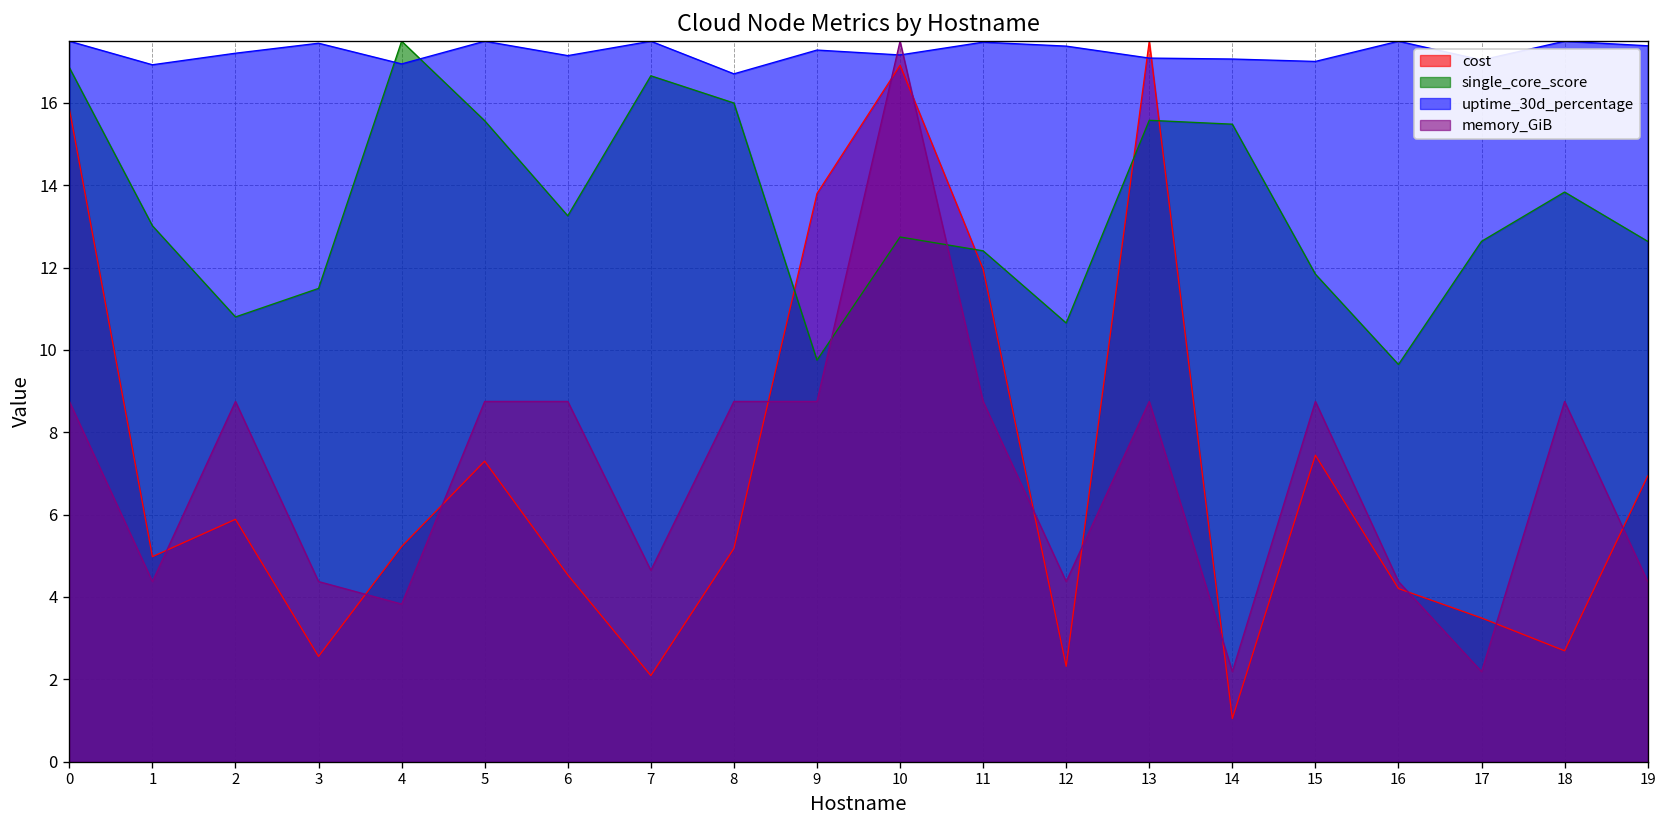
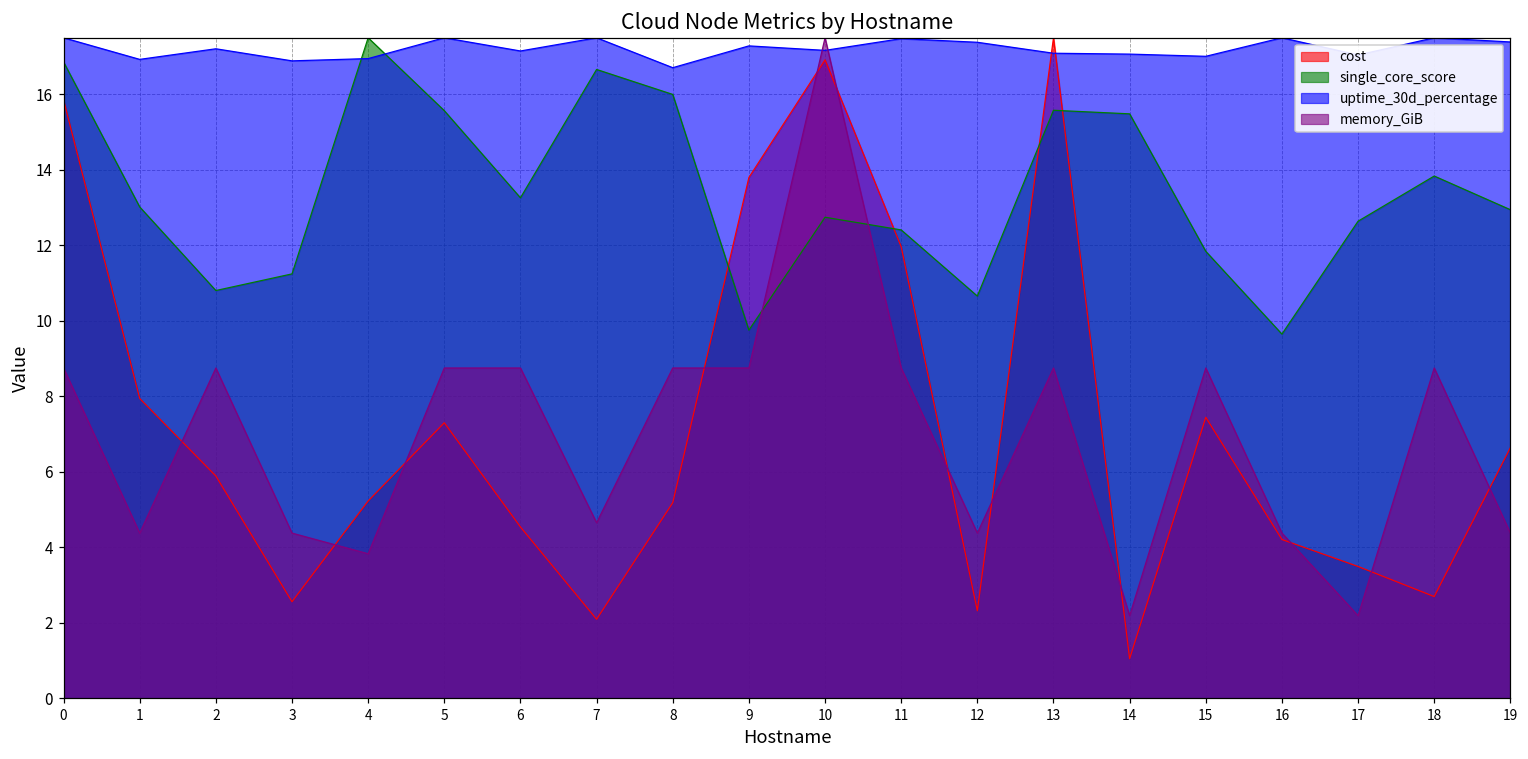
  {
    "cost": {
      "0": 15.9,
-     "1": 5.0,
+     "1": 7.9,
      "2": 5.9,
      "3": 2.6,
      "4": 5.2,
      "5": 7.3,
      "6": 4.5,
      "7": 2.1,
      "8": 5.2,
      "9": 13.8,
      "10": 16.9,
      "11": 12.0,
      "12": 2.3,
      "13": 17.5,
      "14": 1.0,
      "15": 7.4,
      "16": 4.2,
      "17": 3.5,
      "18": 2.7,
-     "19": 6.9
+     "19": 6.6
    },
    "single_core_score": {
      "0": 16.9,
      "1": 13.0,
      "2": 10.8,
-     "3": 11.5,
+     "3": 11.2,
      "4": 17.5,
      "5": 15.6,
      "6": 13.3,
      "7": 16.7,
      "8": 16.0,
      "9": 9.8,
      "10": 12.7,
      "11": 12.4,
      "12": 10.7,
      "13": 15.6,
      "14": 15.5,
      "15": 11.8,
      "16": 9.6,
      "17": 12.6,
      "18": 13.8,
-     "19": 12.6
+     "19": 12.9
    },
    "uptime_30d_percentage": {
      "0": 17.5,
      "1": 16.9,
      "2": 17.2,
-     "3": 17.5,
+     "3": 16.9,
      "4": 16.9,
      "5": 17.5,
      "6": 17.2,
      "7": 17.5,
      "8": 16.7,
      "9": 17.3,
      "10": 17.2,
      "11": 17.5,
      "12": 17.4,
      "13": 17.1,
      "14": 17.1,
      "15": 17.0,
      "16": 17.5,
      "18": 17.5,
      "19": 17.4
    },
    "memory_GiB": {
      "0": 8.8,
      "1": 4.4,
      "2": 8.8,
      "3": 4.4,
      "4": 3.8,
      "5": 8.8,
      "6": 8.8,
      "7": 4.6,
      "8": 8.8,
      "9": 8.8,
      "10": 17.5,
      "11": 8.8,
      "12": 4.4,
      "13": 8.8,
      "14": 2.2,
      "15": 8.8,
      "16": 4.4,
      "17": 2.2,
      "18": 8.8,
      "19": 4.4
    }
  }
